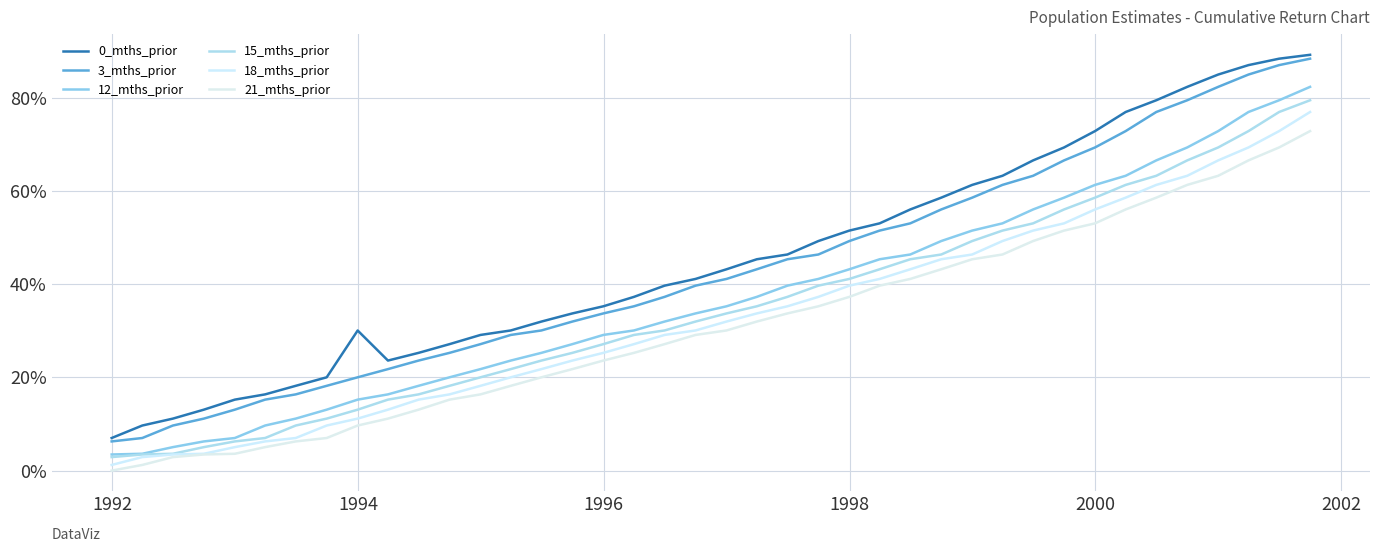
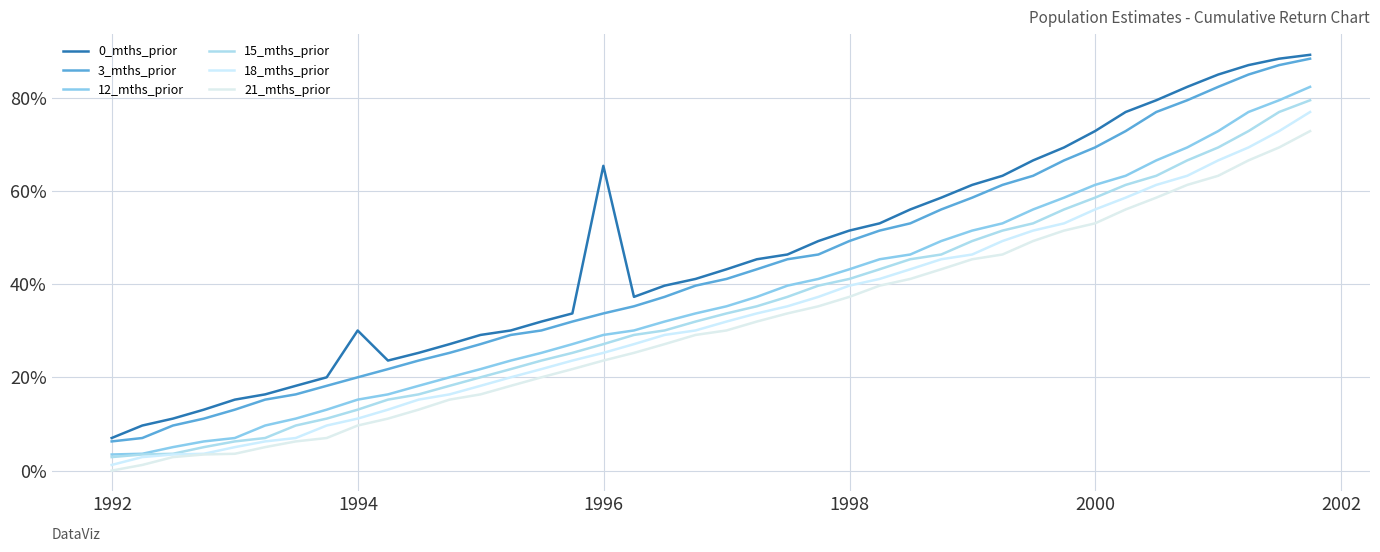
  {
    "0_mths_prior": {
      "1992": "7%",
      "1994": "30%",
-     "1996": "35%",
+     "1996": "65%",
      "1998": "51%",
      "2000": "73%"
    }
  }
